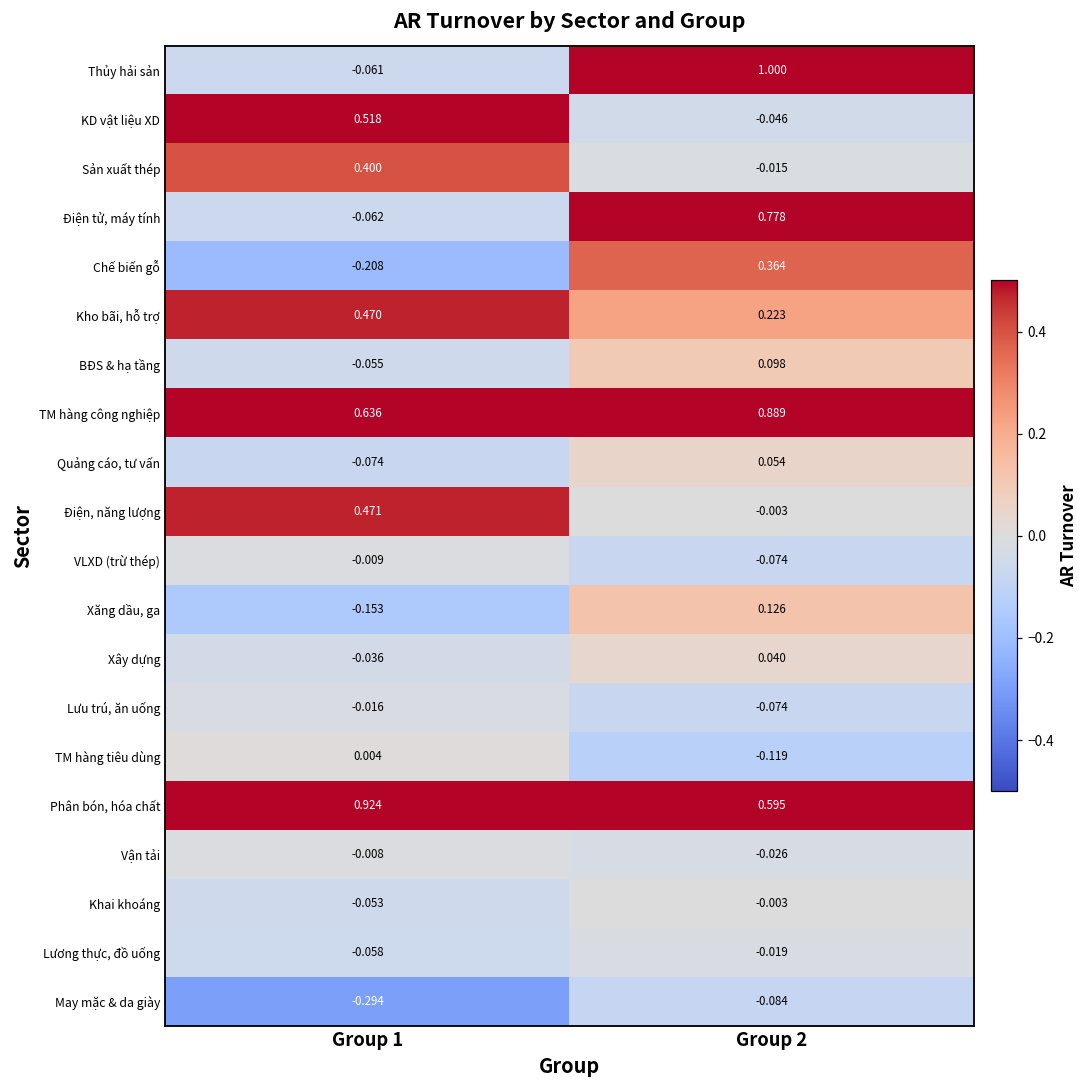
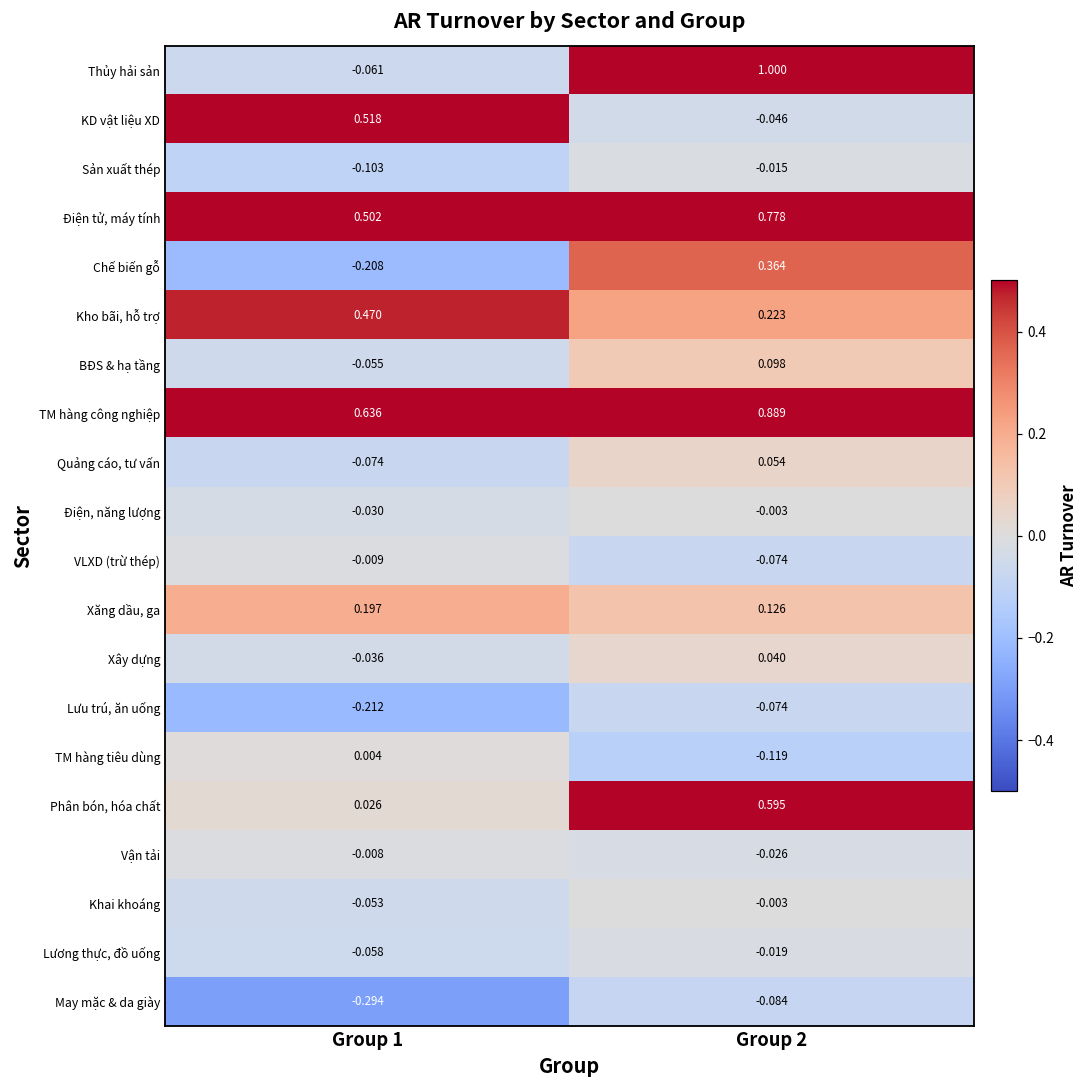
  {
    "Thủy hải sản": {
      "Group 1": -0.061,
      "Group 2": 1.000
    },
    "KD vật liệu XD": {
      "Group 1": 0.518,
      "Group 2": -0.046
    },
    "Sản xuất thép": {
-     "Group 1": 0.400,
+     "Group 1": -0.103,
      "Group 2": -0.015
    },
    "Điện tử, máy tính": {
-     "Group 1": -0.062,
+     "Group 1": 0.502,
      "Group 2": 0.778
    },
    "Chế biến gỗ": {
      "Group 1": -0.208,
      "Group 2": 0.364
    },
    "Kho bãi, hỗ trợ": {
      "Group 1": 0.470,
      "Group 2": 0.223
    },
    "BĐS & hạ tầng": {
      "Group 1": -0.055,
      "Group 2": 0.098
    },
    "TM hàng công nghiệp": {
      "Group 1": 0.636,
      "Group 2": 0.889
    },
    "Quảng cáo, tư vấn": {
      "Group 1": -0.074,
      "Group 2": 0.054
    },
    "Điện, năng lượng": {
-     "Group 1": 0.471,
+     "Group 1": -0.030,
      "Group 2": -0.003
    },
    "VLXD (trừ thép)": {
      "Group 1": -0.009,
      "Group 2": -0.074
    },
    "Xăng dầu, ga": {
-     "Group 1": -0.153,
+     "Group 1": 0.197,
      "Group 2": 0.126
    },
    "Xây dựng": {
      "Group 1": -0.036,
      "Group 2": 0.040
    },
    "Lưu trú, ăn uống": {
-     "Group 1": -0.016,
+     "Group 1": -0.212,
      "Group 2": -0.074
    },
    "TM hàng tiêu dùng": {
      "Group 1": 0.004,
      "Group 2": -0.119
    },
    "Phân bón, hóa chất": {
-     "Group 1": 0.924,
+     "Group 1": 0.026,
      "Group 2": 0.595
    },
    "Vận tải": {
      "Group 1": -0.008,
      "Group 2": -0.026
    },
    "Khai khoáng": {
      "Group 1": -0.053,
      "Group 2": -0.003
    },
    "Lương thực, đồ uống": {
      "Group 1": -0.058,
      "Group 2": -0.019
    },
    "May mặc & da giày": {
      "Group 1": -0.294,
      "Group 2": -0.084
    }
  }
